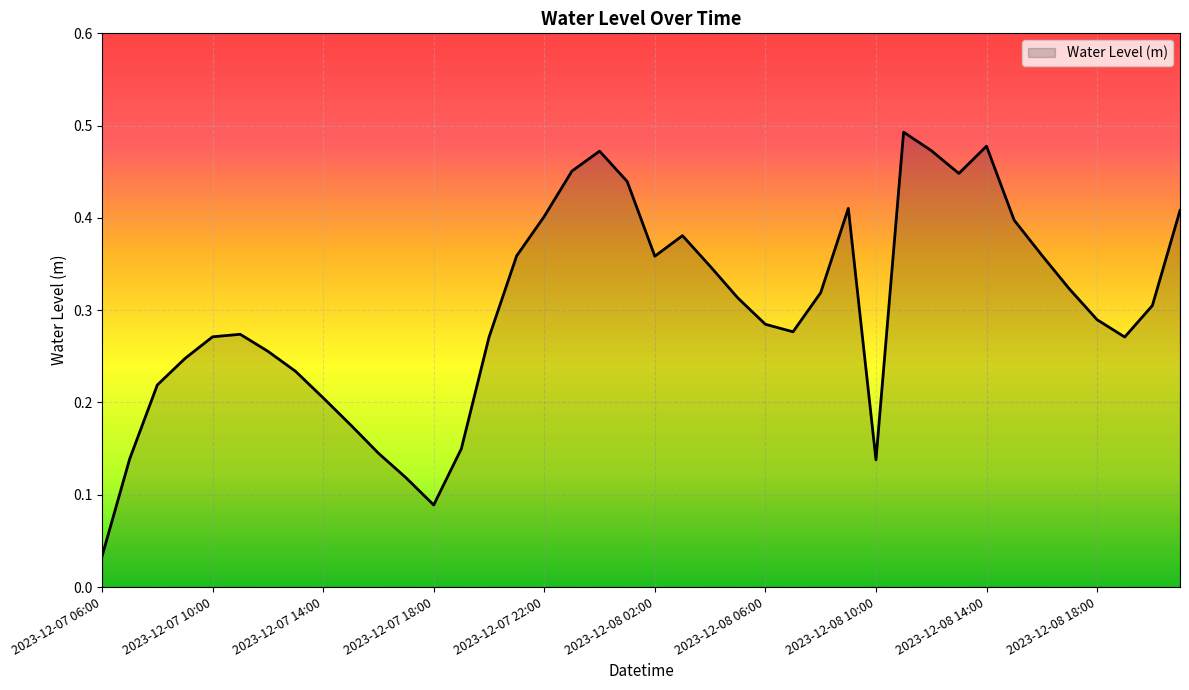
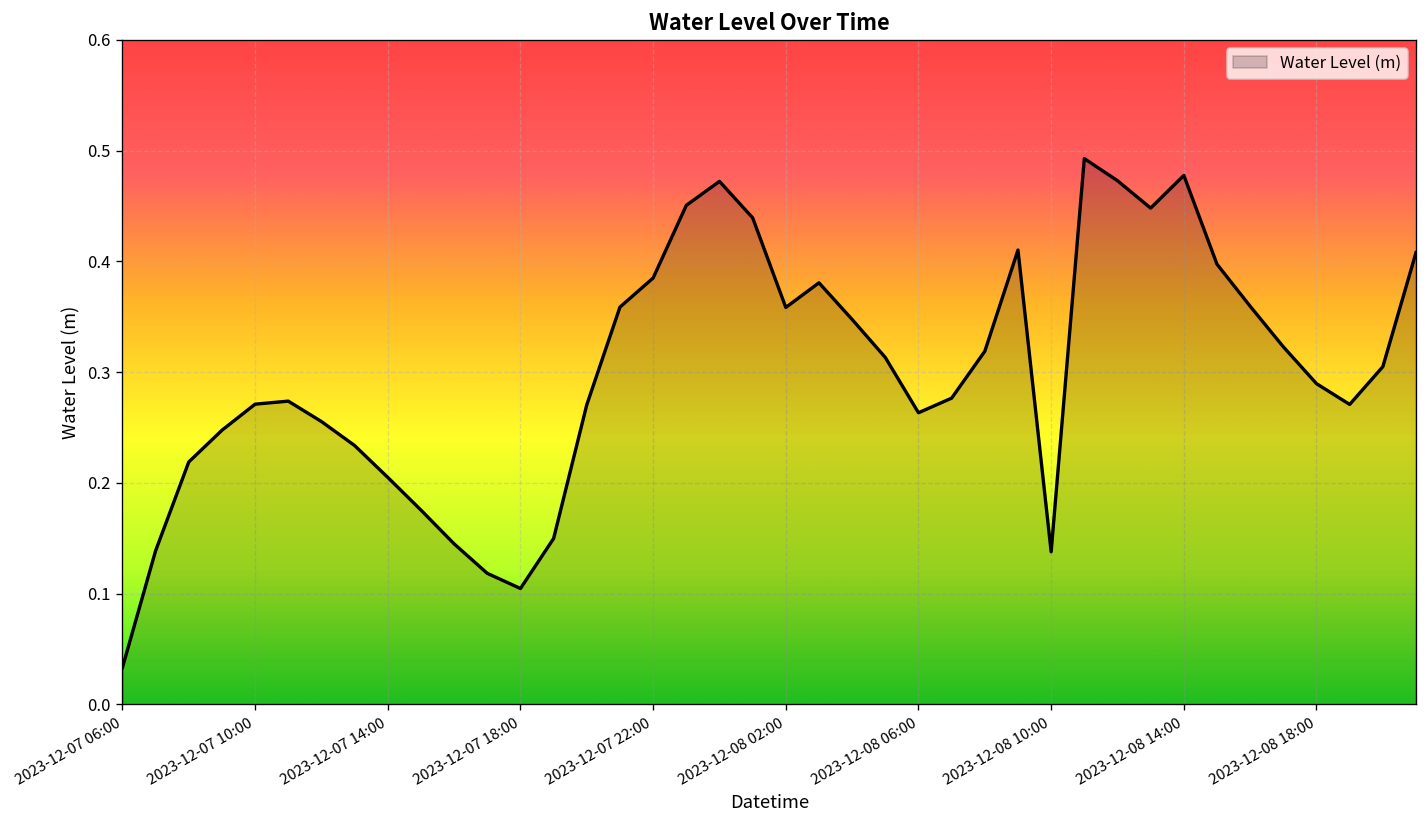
  {
    "2023-12-07 06:00": 0.03,
    "2023-12-07 10:00": 0.27,
    "2023-12-07 14:00": 0.21,
-   "2023-12-07 18:00": 0.09,
-   "2023-12-07 22:00": 0.40,
+   "2023-12-07 18:00": 0.10,
+   "2023-12-07 22:00": 0.39,
    "2023-12-08 02:00": 0.36,
-   "2023-12-08 06:00": 0.28,
+   "2023-12-08 06:00": 0.26,
    "2023-12-08 10:00": 0.14,
    "2023-12-08 14:00": 0.48,
    "2023-12-08 18:00": 0.29
  }
